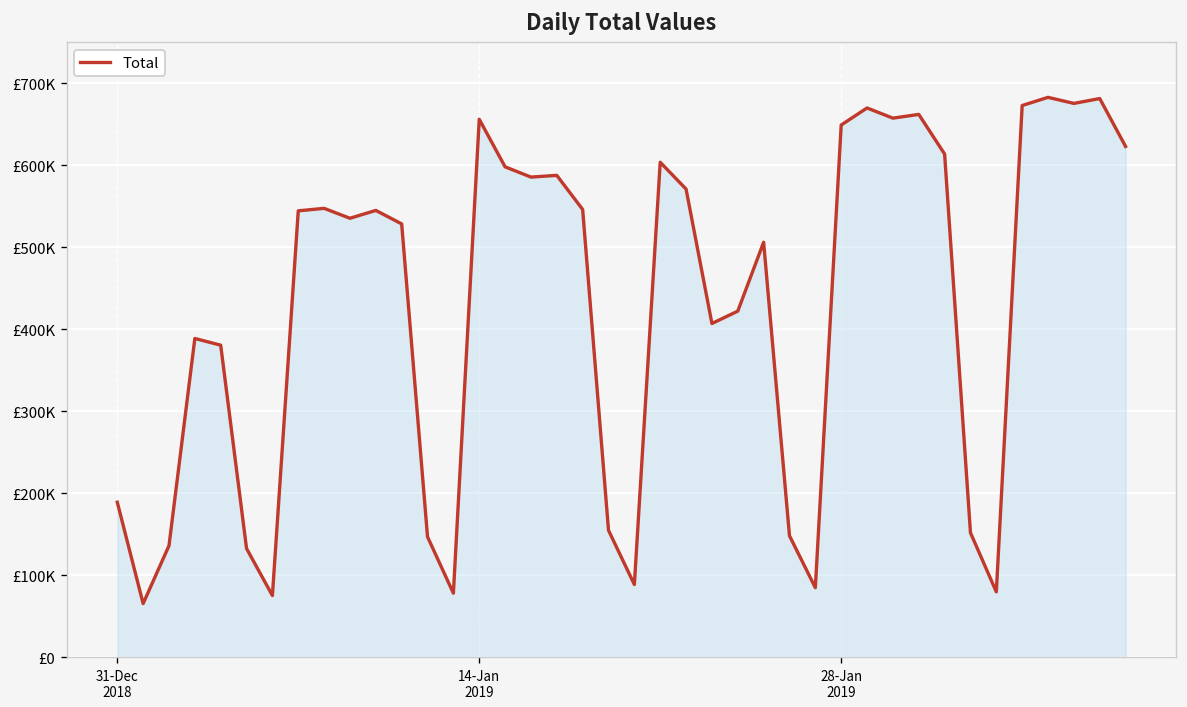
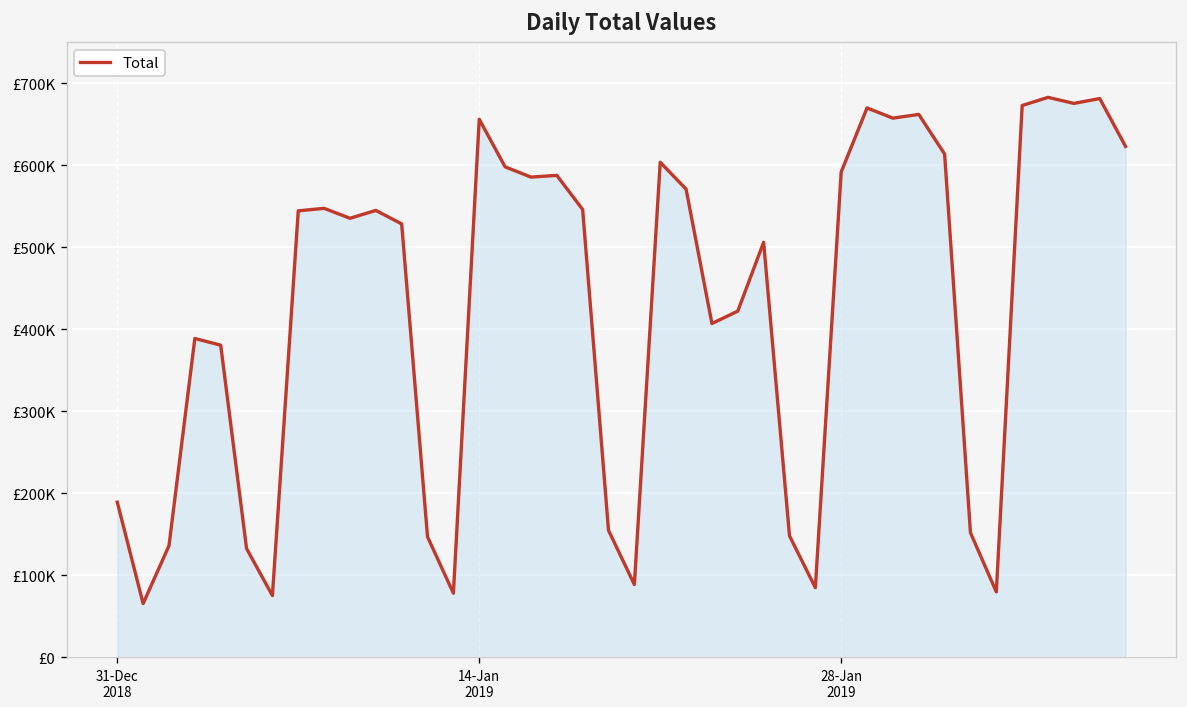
  {
    "31-Dec 2018": "£190000",
    "14-Jan 2019": "£660000",
-   "28-Jan 2019": "£650000"
+   "28-Jan 2019": "£590000"
  }
